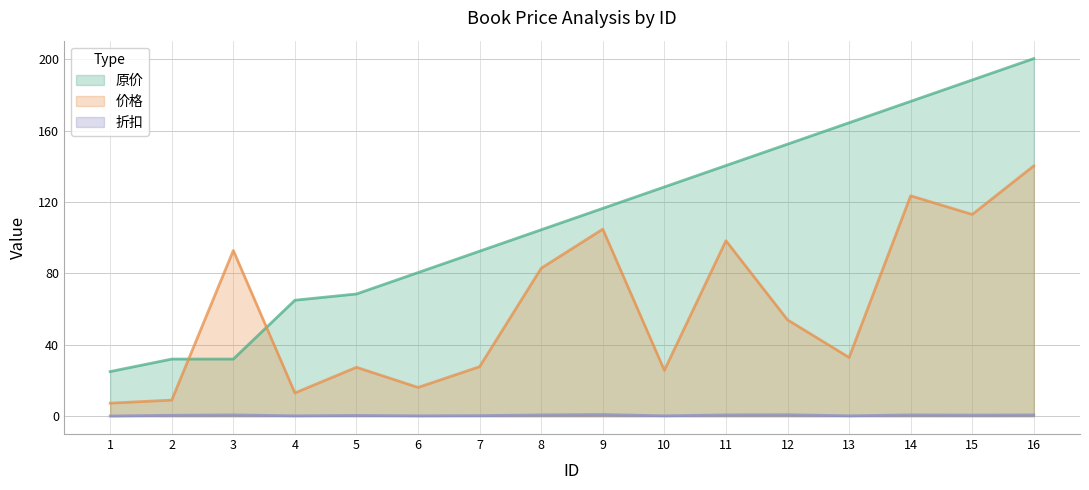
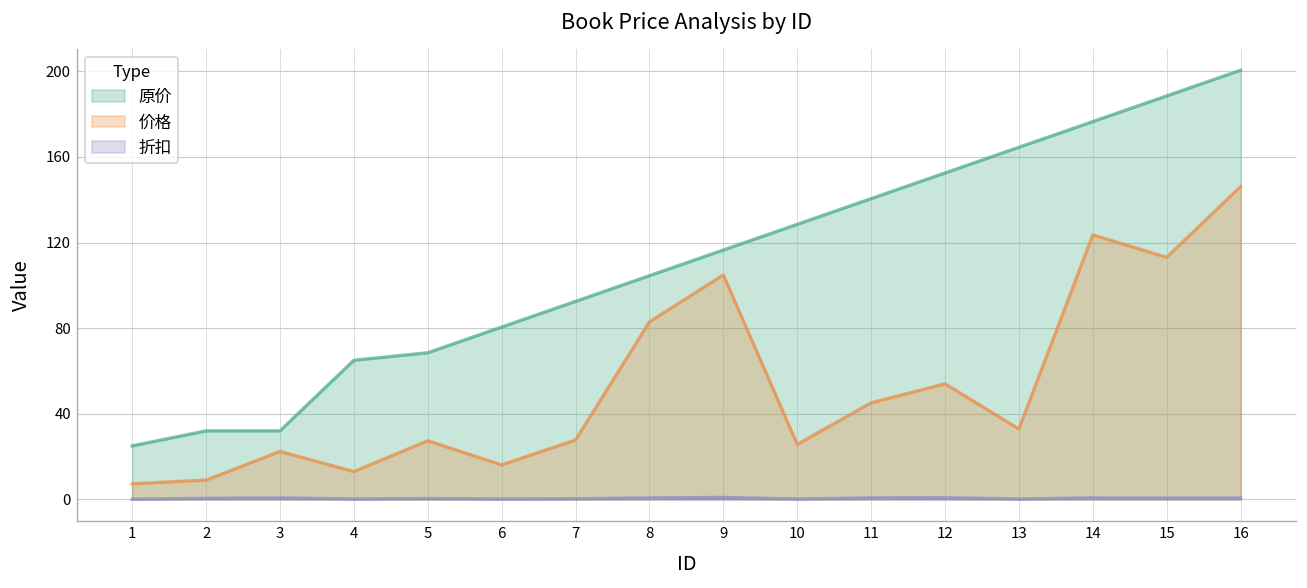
  {
    "价格": {
      "1": 7,
      "2": 9,
-     "3": 93,
+     "3": 22,
      "4": 13,
      "5": 27,
      "6": 16,
      "7": 28,
      "8": 83,
      "9": 105,
      "10": 26,
-     "11": 98,
+     "11": 45,
      "12": 54,
      "13": 33,
      "14": 124,
      "15": 113,
-     "16": 140
+     "16": 146
    }
  }
